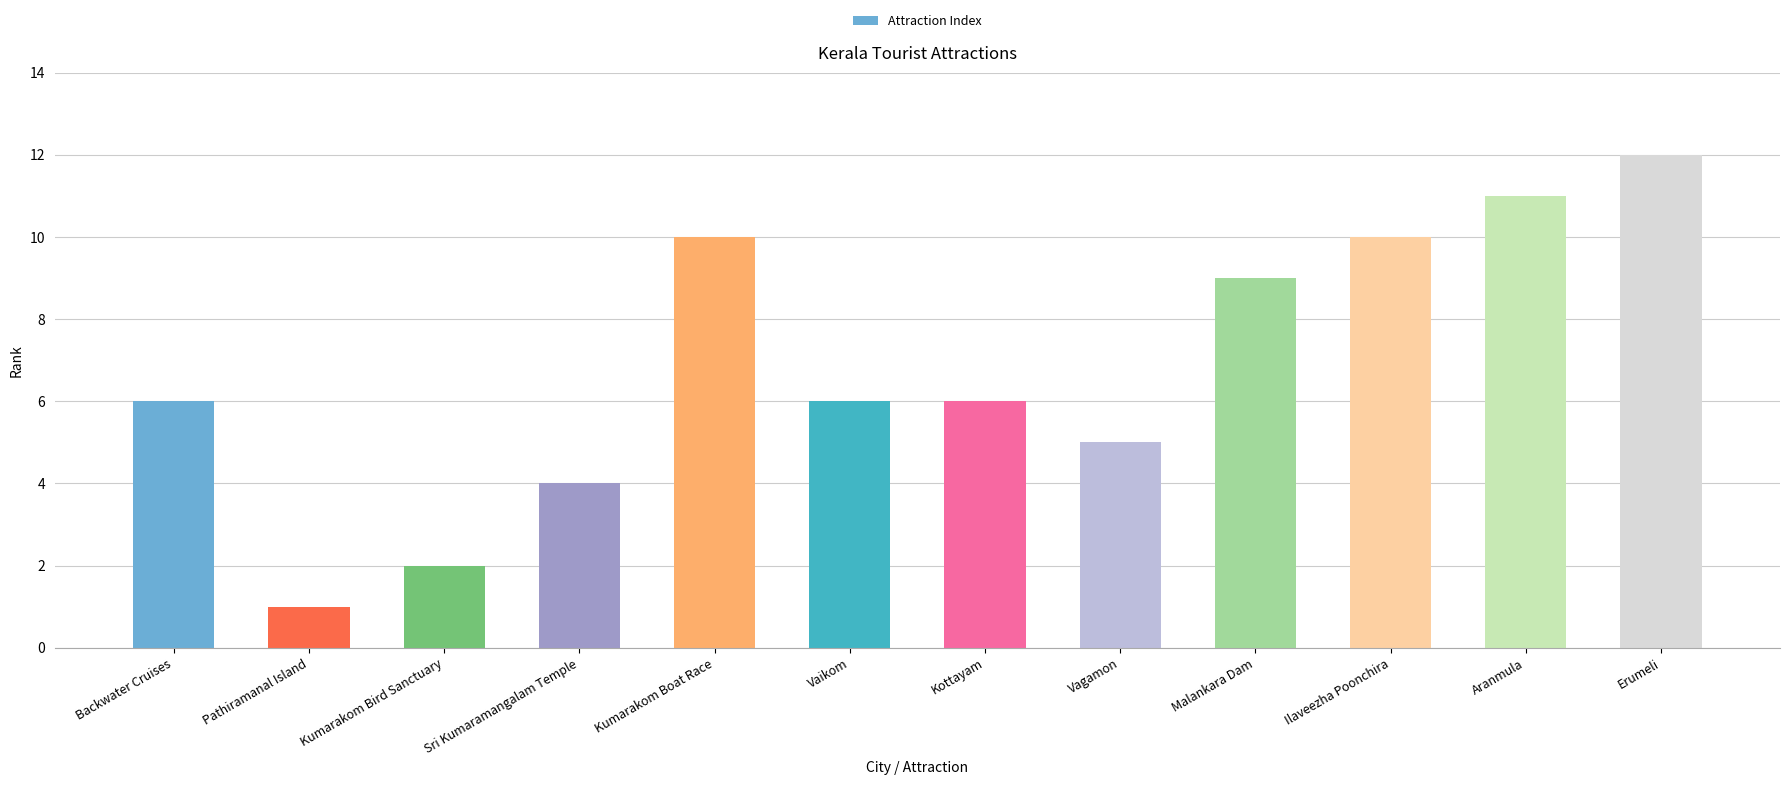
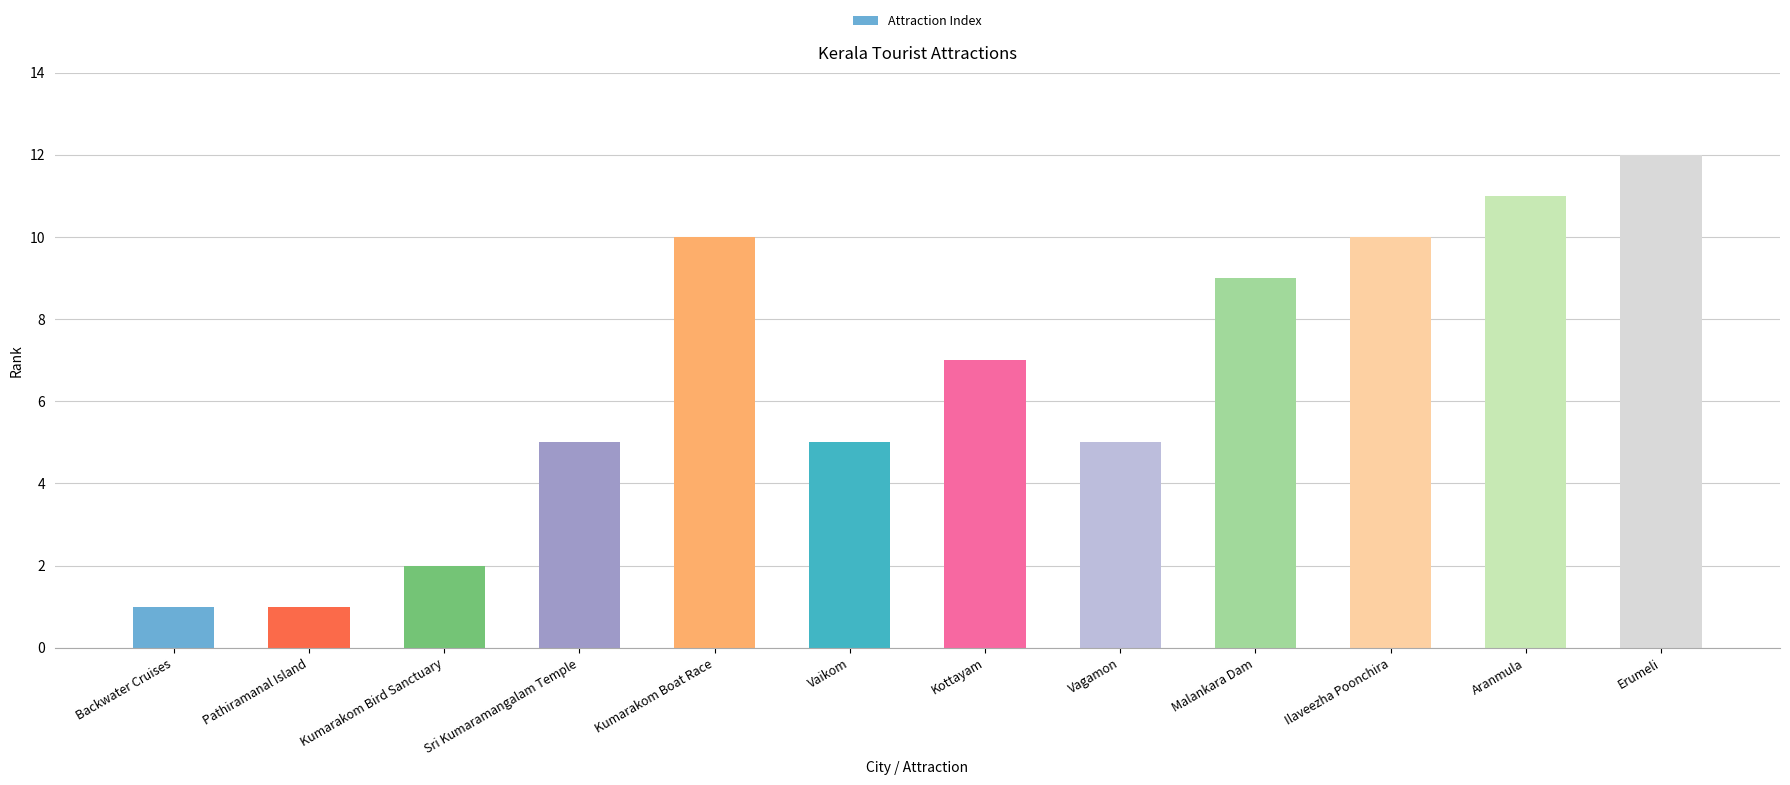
  {
-   "Backwater Cruises": 6,
+   "Backwater Cruises": 1,
    "Pathiramanal Island": 1,
    "Kumarakom Bird Sanctuary": 2,
-   "Sri Kumaramangalam Temple": 4,
+   "Sri Kumaramangalam Temple": 5,
    "Kumarakom Boat Race": 10,
-   "Vaikom": 6,
-   "Kottayam": 6,
+   "Vaikom": 5,
+   "Kottayam": 7,
    "Vagamon": 5,
    "Malankara Dam": 9,
    "Ilaveezha Poonchira": 10,
    "Aranmula": 11,
    "Erumeli": 12
  }
